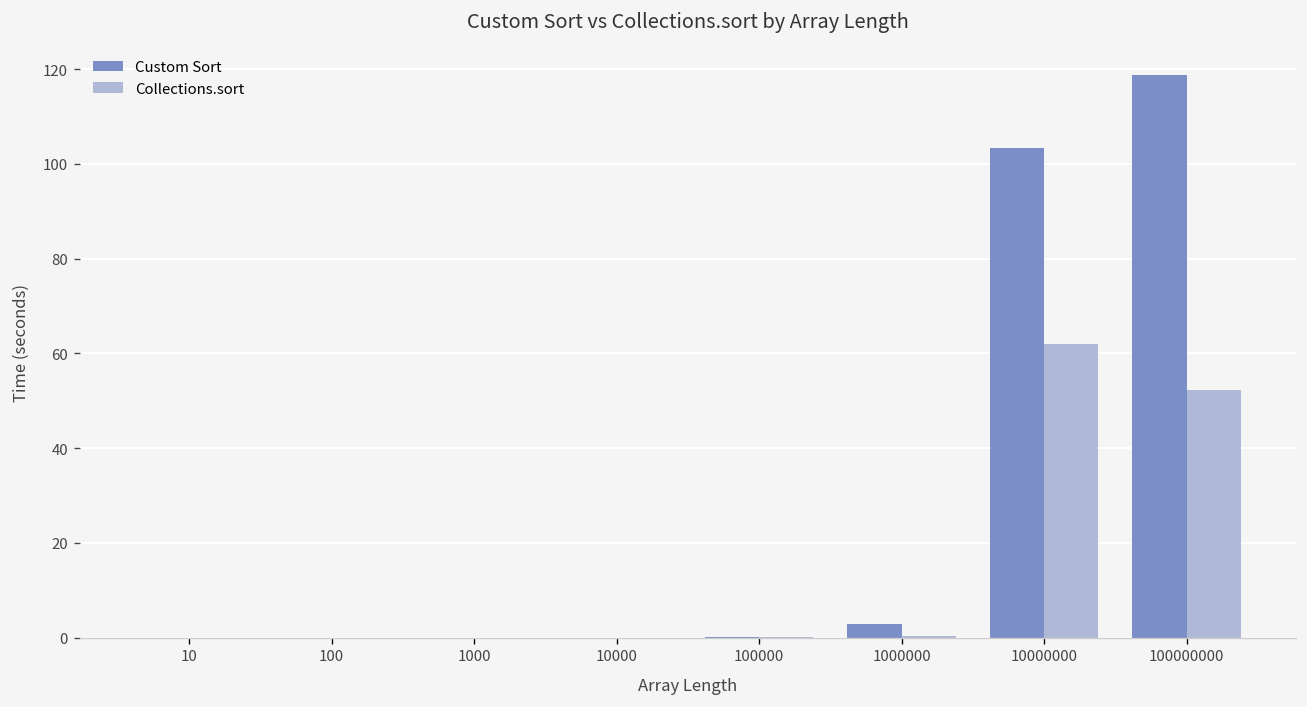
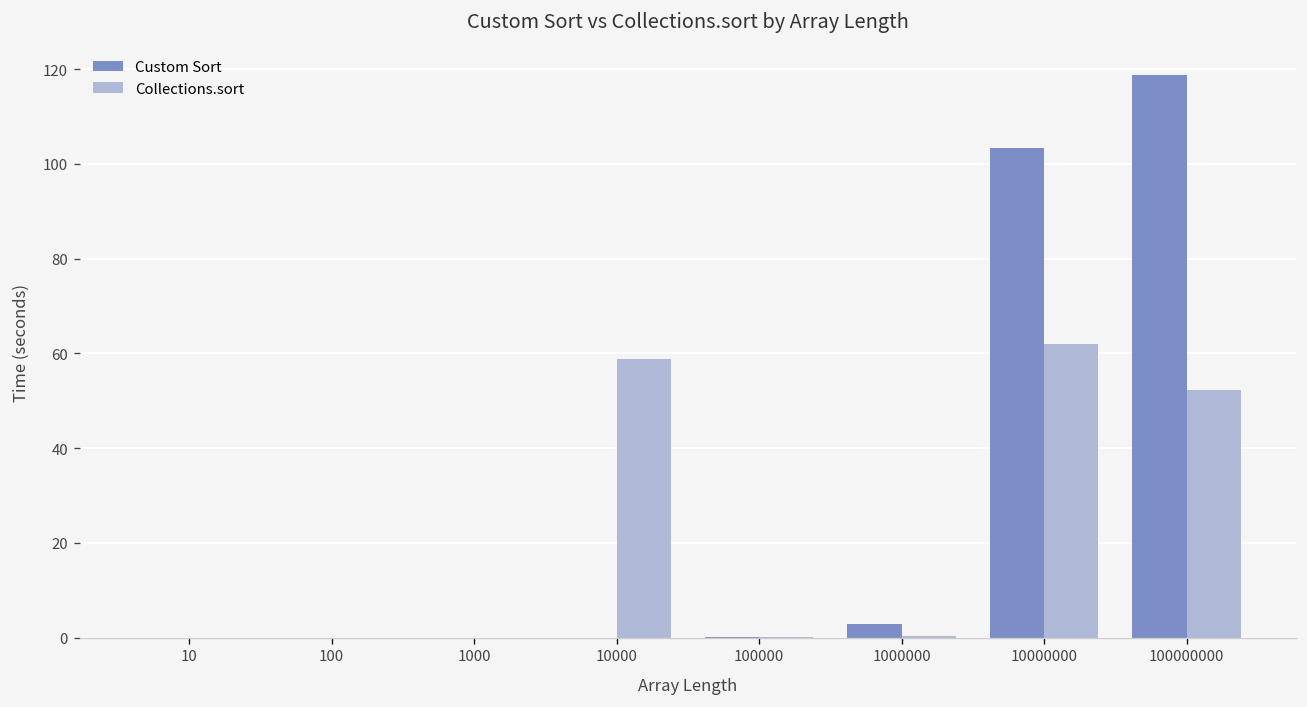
  {
    "Custom Sort": {
      "1000000": 3,
      "10000000": 103,
      "100000000": 119
    },
    "Collections.sort": {
-     "10000": 0,
+     "10000": 59,
      "10000000": 62,
      "100000000": 52
    }
  }
